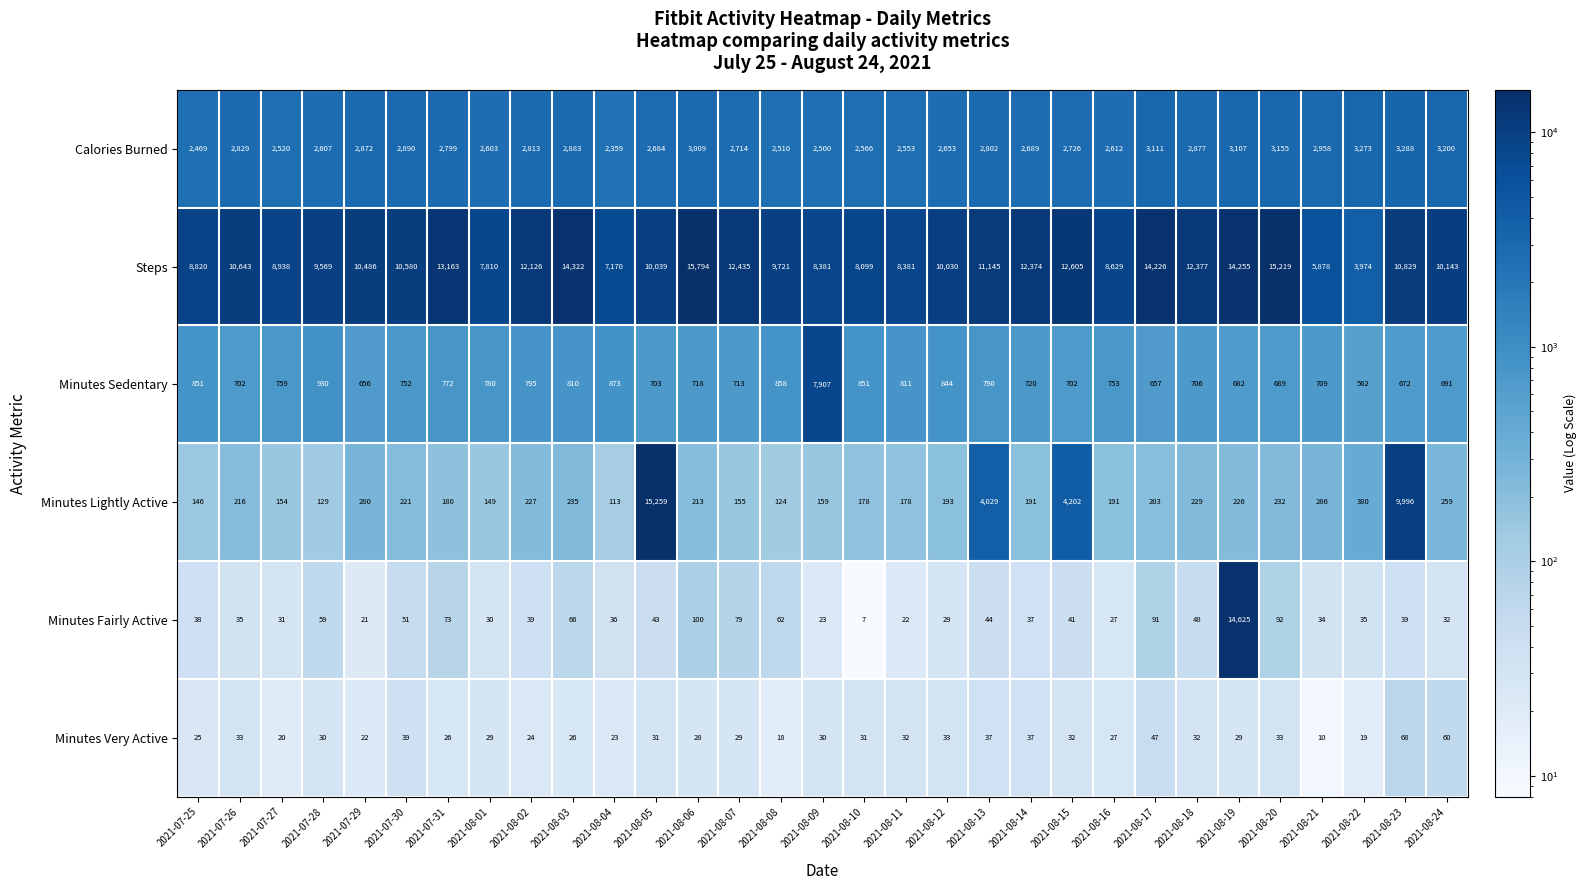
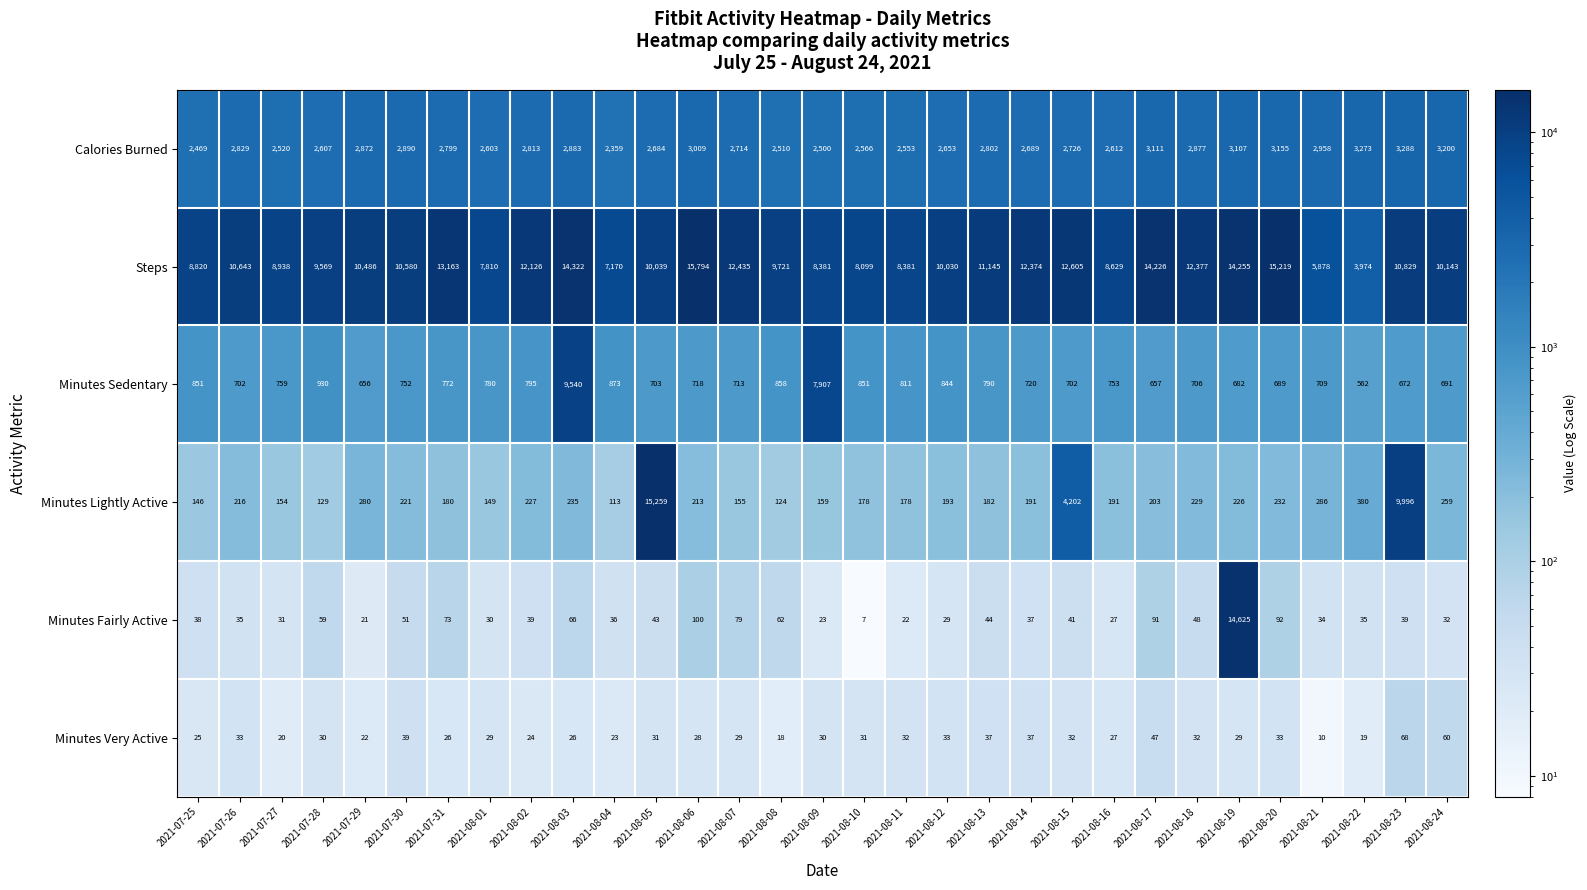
  {
    "Calories Burned": {
      "2021-07-25": "2,469",
      "2021-07-26": "2,829",
      "2021-07-27": "2,520",
      "2021-07-28": "2,607",
      "2021-07-29": "2,872",
      "2021-07-30": "2,890",
      "2021-07-31": "2,799",
      "2021-08-01": "2,603",
      "2021-08-02": "2,813",
      "2021-08-03": "2,883",
      "2021-08-04": "2,359",
      "2021-08-05": "2,684",
      "2021-08-06": "3,009",
      "2021-08-07": "2,714",
      "2021-08-08": "2,510",
      "2021-08-09": "2,500",
      "2021-08-10": "2,566",
      "2021-08-11": "2,553",
      "2021-08-12": "2,653",
      "2021-08-13": "2,802",
      "2021-08-14": "2,689",
      "2021-08-15": "2,726",
      "2021-08-16": "2,612",
      "2021-08-17": "3,111",
      "2021-08-18": "2,877",
      "2021-08-19": "3,107",
      "2021-08-20": "3,155",
      "2021-08-21": "2,958",
      "2021-08-22": "3,273",
      "2021-08-23": "3,288",
      "2021-08-24": "3,200"
    },
    "Steps": {
      "2021-07-25": "8,820",
      "2021-07-26": "10,643",
      "2021-07-27": "8,938",
      "2021-07-28": "9,569",
      "2021-07-29": "10,486",
      "2021-07-30": "10,580",
      "2021-07-31": "13,163",
      "2021-08-01": "7,810",
      "2021-08-02": "12,126",
      "2021-08-03": "14,322",
      "2021-08-04": "7,170",
      "2021-08-05": "10,039",
      "2021-08-06": "15,794",
      "2021-08-07": "12,435",
      "2021-08-08": "9,721",
      "2021-08-09": "8,381",
      "2021-08-10": "8,099",
      "2021-08-11": "8,381",
      "2021-08-12": "10,030",
      "2021-08-13": "11,145",
      "2021-08-14": "12,374",
      "2021-08-15": "12,605",
      "2021-08-16": "8,629",
      "2021-08-17": "14,226",
      "2021-08-18": "12,377",
      "2021-08-19": "14,255",
      "2021-08-20": "15,219",
      "2021-08-21": "5,878",
      "2021-08-22": "3,974",
      "2021-08-23": "10,829",
      "2021-08-24": "10,143"
    },
    "Minutes Sedentary": {
      "2021-07-25": "851",
      "2021-07-26": "702",
      "2021-07-27": "759",
      "2021-07-28": "930",
      "2021-07-29": "656",
      "2021-07-30": "752",
      "2021-07-31": "772",
      "2021-08-01": "780",
      "2021-08-02": "795",
-     "2021-08-03": "810",
+     "2021-08-03": "9,540",
      "2021-08-04": "873",
      "2021-08-05": "703",
      "2021-08-06": "718",
      "2021-08-07": "713",
      "2021-08-08": "858",
      "2021-08-09": "7,907",
      "2021-08-10": "851",
      "2021-08-11": "811",
      "2021-08-12": "844",
      "2021-08-13": "790",
      "2021-08-14": "720",
      "2021-08-15": "702",
      "2021-08-16": "753",
      "2021-08-17": "657",
      "2021-08-18": "706",
      "2021-08-19": "682",
      "2021-08-20": "689",
      "2021-08-21": "709",
      "2021-08-22": "562",
      "2021-08-23": "672",
      "2021-08-24": "691"
    },
    "Minutes Lightly Active": {
      "2021-07-25": "146",
      "2021-07-26": "216",
      "2021-07-27": "154",
      "2021-07-28": "129",
      "2021-07-29": "280",
      "2021-07-30": "221",
      "2021-07-31": "180",
      "2021-08-01": "149",
      "2021-08-02": "227",
      "2021-08-03": "235",
      "2021-08-04": "113",
      "2021-08-05": "15,259",
      "2021-08-06": "213",
      "2021-08-07": "155",
      "2021-08-08": "124",
      "2021-08-09": "159",
      "2021-08-10": "178",
      "2021-08-11": "178",
      "2021-08-12": "193",
-     "2021-08-13": "4,029",
+     "2021-08-13": "182",
      "2021-08-14": "191",
      "2021-08-15": "4,202",
      "2021-08-16": "191",
      "2021-08-17": "203",
      "2021-08-18": "229",
      "2021-08-19": "226",
      "2021-08-20": "232",
      "2021-08-21": "286",
      "2021-08-22": "380",
      "2021-08-23": "9,996",
      "2021-08-24": "259"
    },
    "Minutes Fairly Active": {
      "2021-07-25": "38",
      "2021-07-26": "35",
      "2021-07-27": "31",
      "2021-07-28": "59",
      "2021-07-29": "21",
      "2021-07-30": "51",
      "2021-07-31": "73",
      "2021-08-01": "30",
      "2021-08-02": "39",
      "2021-08-03": "66",
      "2021-08-04": "36",
      "2021-08-05": "43",
      "2021-08-06": "100",
      "2021-08-07": "79",
      "2021-08-08": "62",
      "2021-08-09": "23",
      "2021-08-10": "7",
      "2021-08-11": "22",
      "2021-08-12": "29",
      "2021-08-13": "44",
      "2021-08-14": "37",
      "2021-08-15": "41",
      "2021-08-16": "27",
      "2021-08-17": "91",
      "2021-08-18": "48",
      "2021-08-19": "14,625",
      "2021-08-20": "92",
      "2021-08-21": "34",
      "2021-08-22": "35",
      "2021-08-23": "39",
      "2021-08-24": "32"
    },
    "Minutes Very Active": {
      "2021-07-25": "25",
      "2021-07-26": "33",
      "2021-07-27": "20",
      "2021-07-28": "30",
      "2021-07-29": "22",
      "2021-07-30": "39",
      "2021-07-31": "26",
      "2021-08-01": "29",
      "2021-08-02": "24",
      "2021-08-03": "26",
      "2021-08-04": "23",
      "2021-08-05": "31",
      "2021-08-06": "28",
      "2021-08-07": "29",
      "2021-08-08": "18",
      "2021-08-09": "30",
      "2021-08-10": "31",
      "2021-08-11": "32",
      "2021-08-12": "33",
      "2021-08-13": "37",
      "2021-08-14": "37",
      "2021-08-15": "32",
      "2021-08-16": "27",
      "2021-08-17": "47",
      "2021-08-18": "32",
      "2021-08-19": "29",
      "2021-08-20": "33",
      "2021-08-21": "10",
      "2021-08-22": "19",
      "2021-08-23": "68",
      "2021-08-24": "60"
    }
  }
